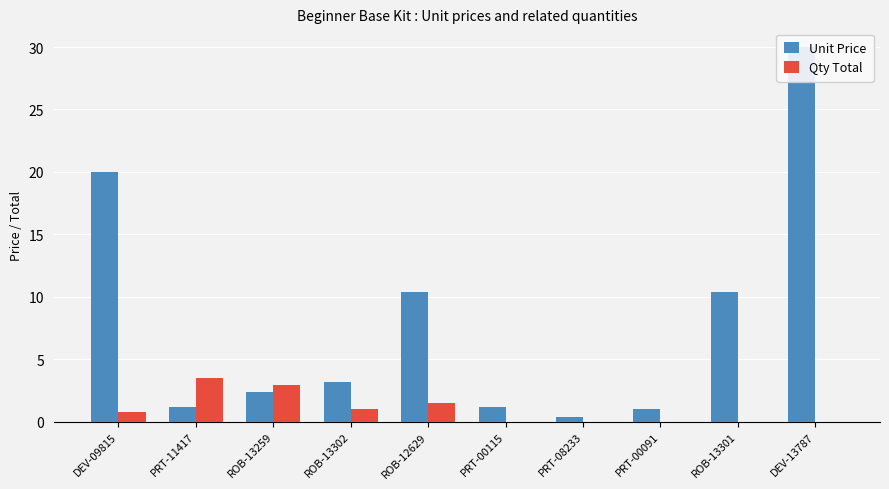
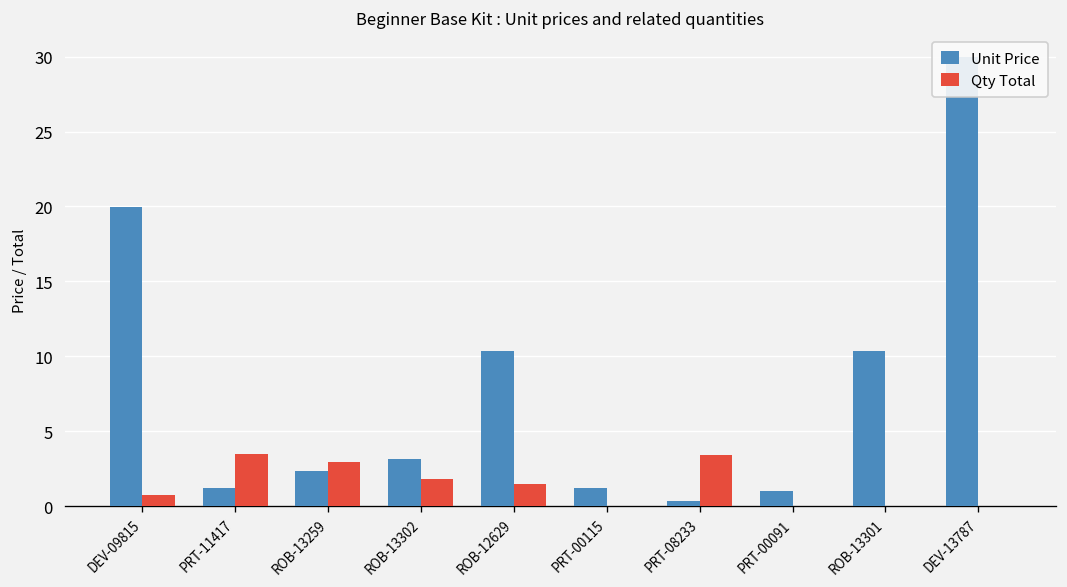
  {
    "Unit Price": {
      "DEV-09815": 20.0,
      "PRT-11417": 1.2,
      "ROB-13259": 2.4,
      "ROB-13302": 3.2,
      "ROB-12629": 10.4,
      "PRT-00115": 1.2,
      "PRT-08233": 0.4,
      "PRT-00091": 1.0,
      "ROB-13301": 10.4
    },
    "Qty Total": {
      "DEV-09815": 0.7,
      "PRT-11417": 3.5,
      "ROB-13259": 2.9,
-     "ROB-13302": 1.0,
+     "ROB-13302": 1.8,
      "ROB-12629": 1.5,
      "PRT-00115": 0.0,
-     "PRT-08233": 0.0,
+     "PRT-08233": 3.4,
      "PRT-00091": 0.0,
      "ROB-13301": 0.0,
      "DEV-13787": 0.0
    }
  }
